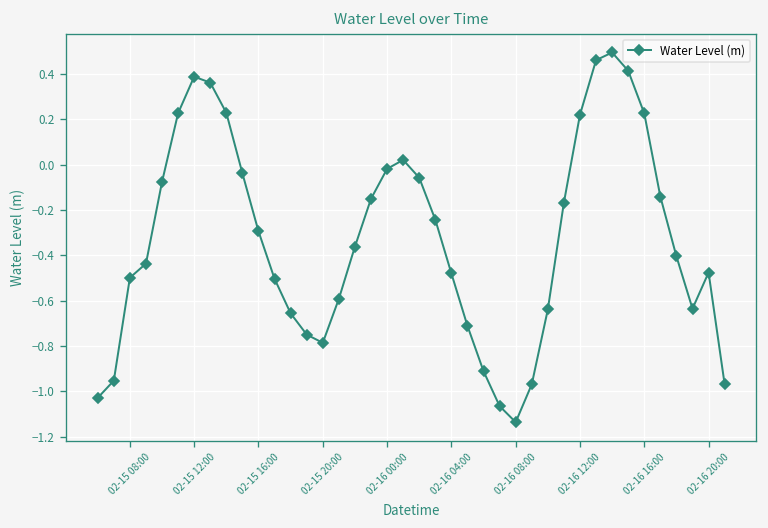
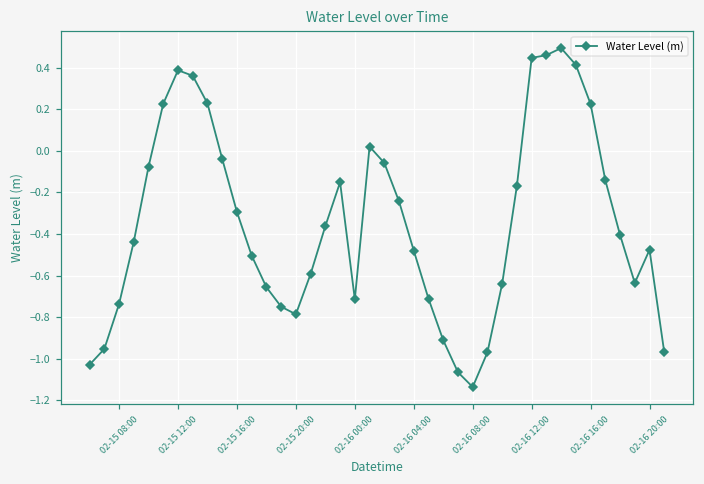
  {
-   "02-15 08:00": -0.50,
+   "02-15 08:00": -0.74,
    "02-15 12:00": 0.39,
    "02-15 16:00": -0.29,
    "02-15 20:00": -0.79,
-   "02-16 00:00": -0.02,
+   "02-16 00:00": -0.71,
    "02-16 04:00": -0.48,
    "02-16 08:00": -1.14,
-   "02-16 12:00": 0.22,
+   "02-16 12:00": 0.45,
    "02-16 16:00": 0.23,
    "02-16 20:00": -0.48
  }
